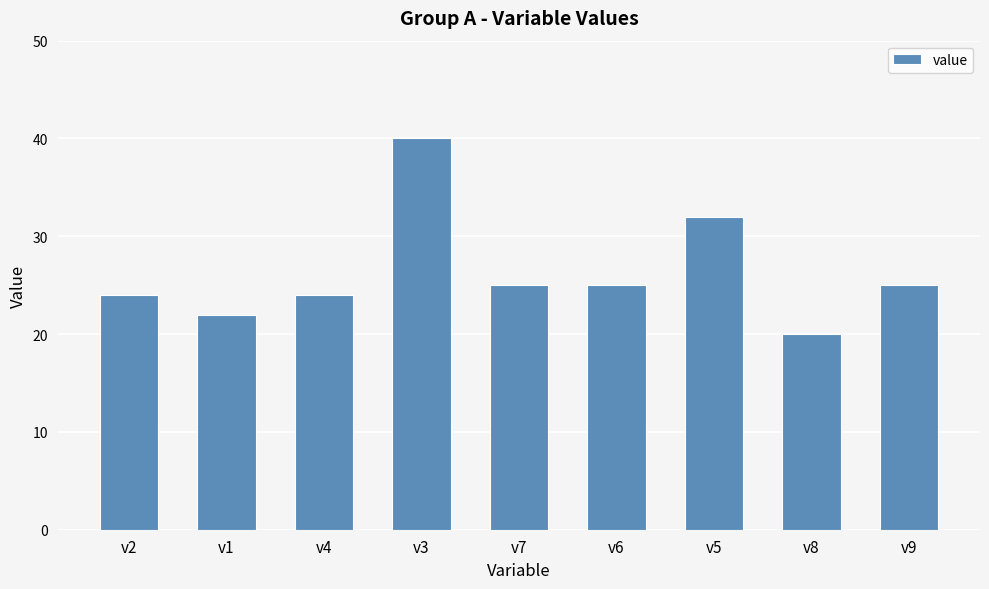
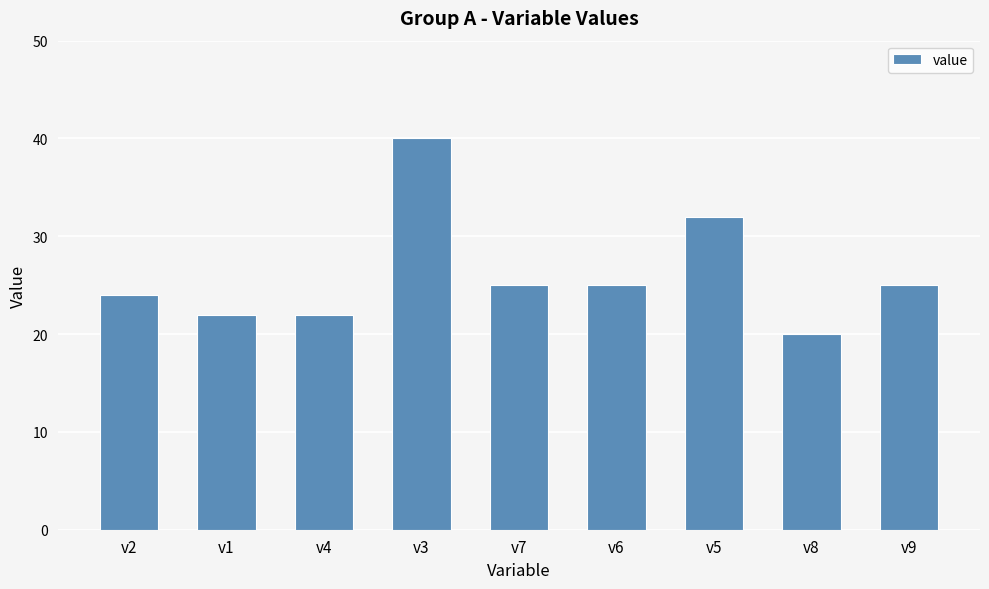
  {
    "v2": 24,
    "v1": 22,
-   "v4": 24,
+   "v4": 22,
    "v3": 40,
    "v7": 25,
    "v6": 25,
    "v5": 32,
    "v8": 20,
    "v9": 25
  }
